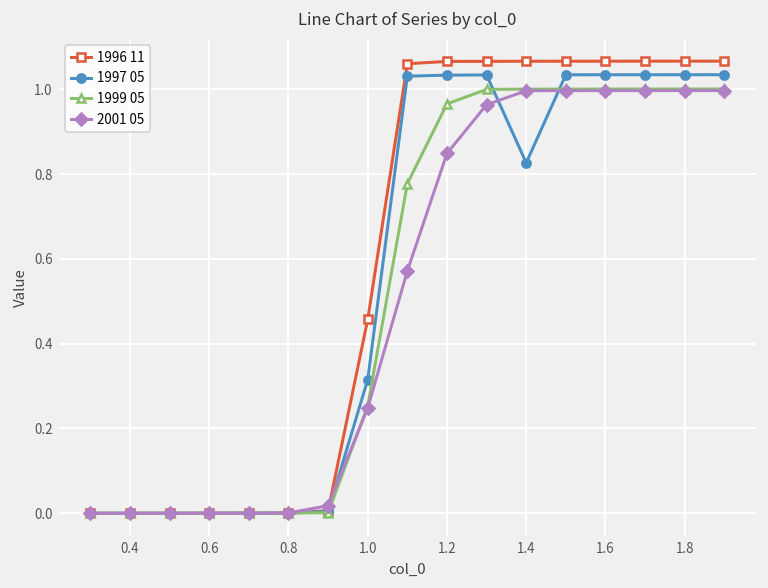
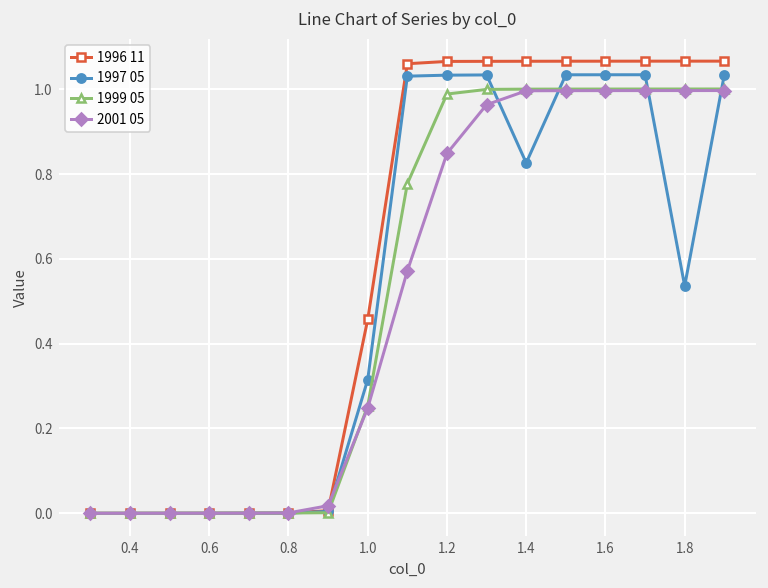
  {
    "1996 11": {
      "1.0": 0.46,
      "1.2": 1.07,
      "1.4": 1.07,
      "1.6": 1.07,
      "1.8": 1.07
    },
    "1997 05": {
      "1.0": 0.32,
      "1.2": 1.03,
      "1.4": 0.83,
      "1.6": 1.03,
-     "1.8": 1.03
+     "1.8": 0.54
    },
    "1999 05": {
-     "1.2": 0.97
+     "1.2": 0.99
    },
    "2001 05": {
      "1.2": 0.85
    }
  }
